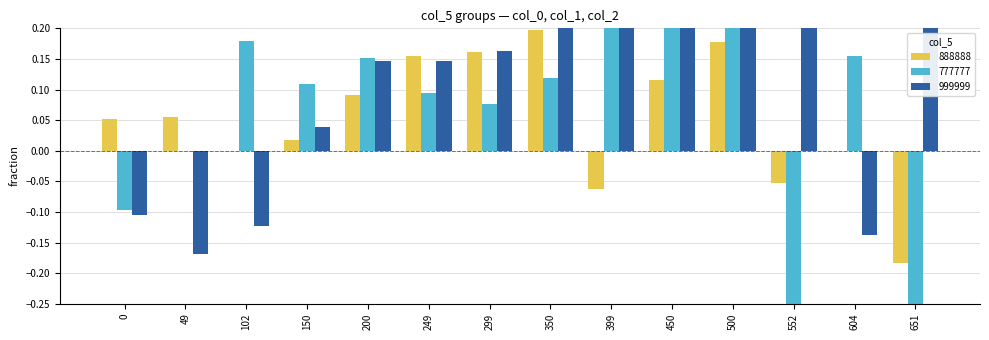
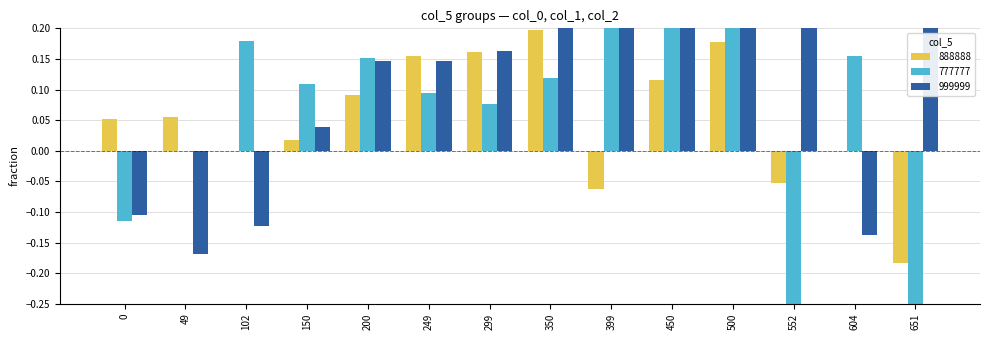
  {
    "888888": {
      "0": 0.05,
      "49": 0.06,
      "150": 0.02,
      "200": 0.09,
      "249": 0.15,
      "299": 0.16,
      "350": 0.20,
      "399": -0.06,
      "450": 0.12,
      "500": 0.18,
      "552": -0.05,
      "651": -0.18
    },
    "777777": {
-     "0": -0.10,
+     "0": -0.12,
      "102": 0.18,
      "150": 0.11,
      "200": 0.15,
      "249": 0.09,
      "299": 0.08,
      "350": 0.12,
      "450": 0.20,
      "604": 0.16
    },
    "999999": {
      "0": -0.11,
      "49": -0.17,
      "102": -0.12,
      "150": 0.04,
      "200": 0.15,
      "249": 0.15,
      "299": 0.16,
      "450": 0.20,
      "604": -0.14
    }
  }
